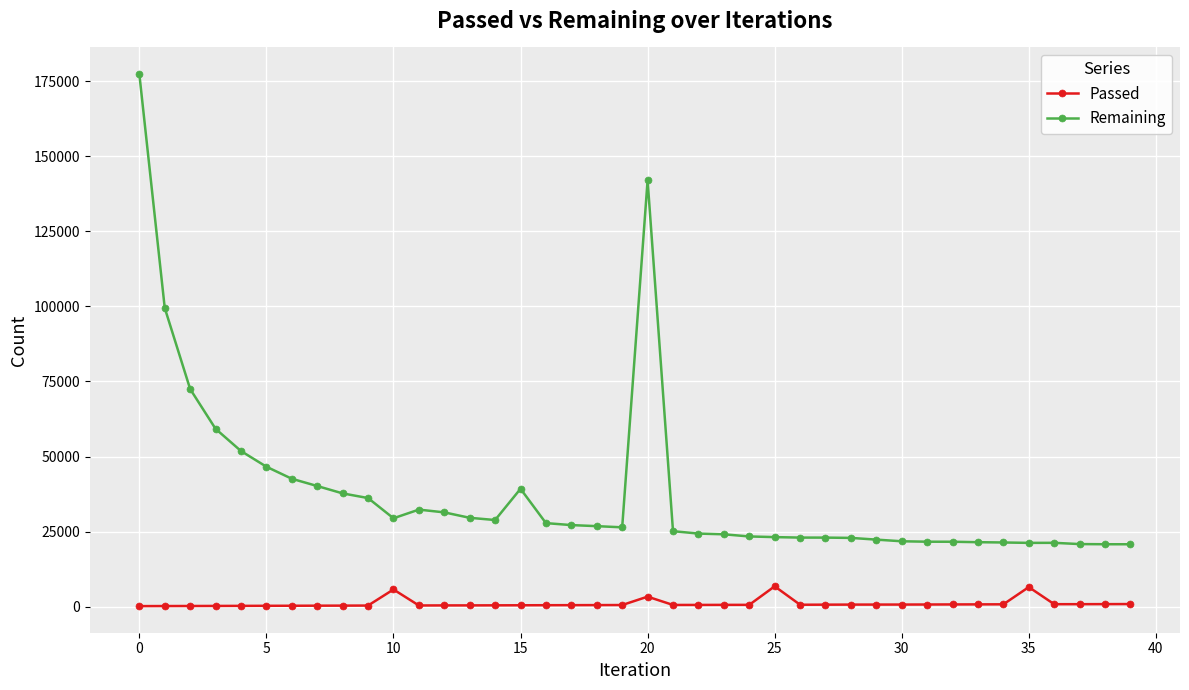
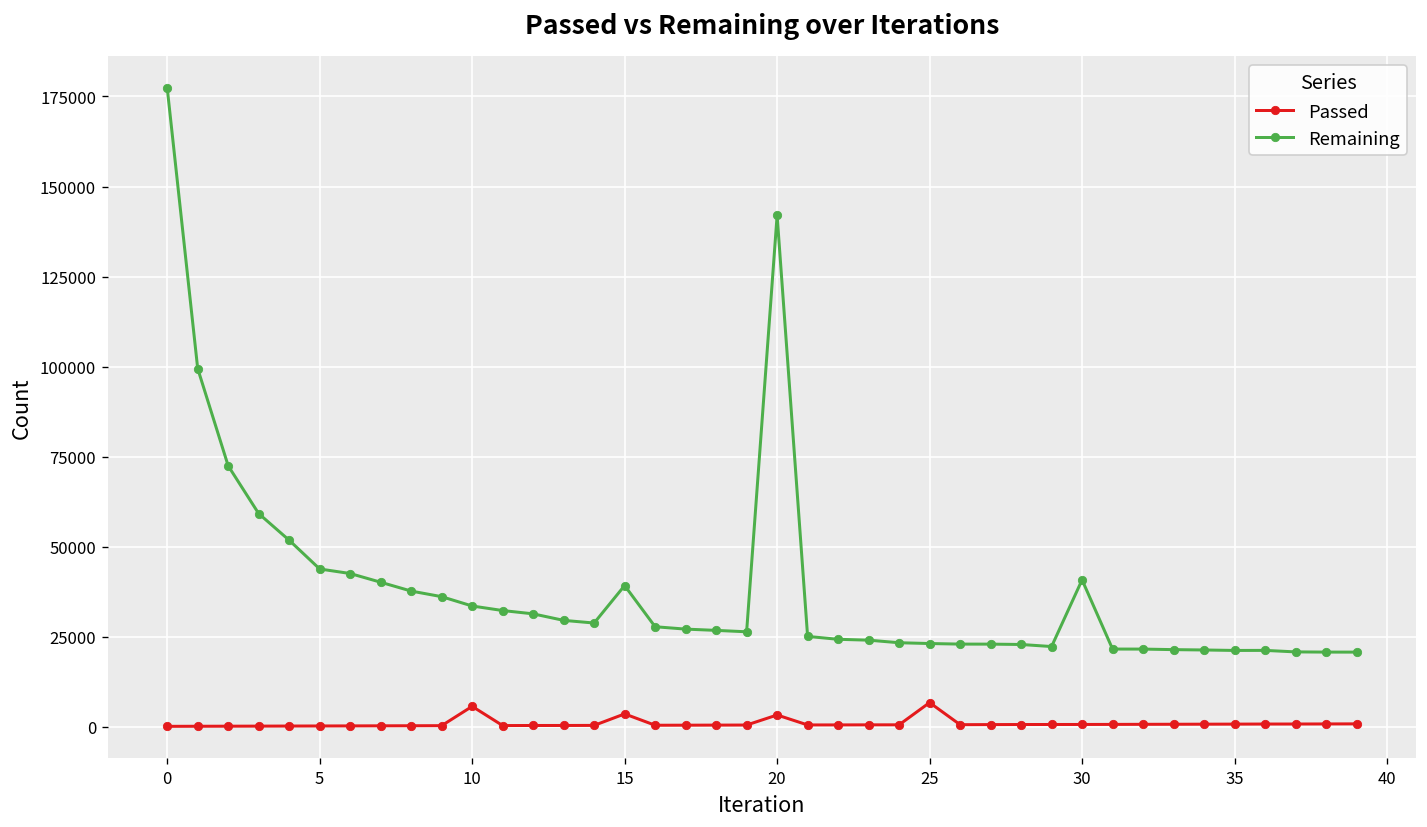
  {
    "Passed": {
      "0": 0,
      "5": 0,
      "10": 6000,
-     "15": 0,
+     "15": 4000,
      "20": 3000,
      "25": 7000,
      "30": 1000,
-     "35": 7000
+     "35": 1000
    },
    "Remaining": {
      "0": 177000,
-     "5": 47000,
-     "10": 29000,
+     "5": 44000,
+     "10": 34000,
      "15": 39000,
      "20": 142000,
      "25": 23000,
-     "30": 22000,
+     "30": 41000,
      "35": 21000
    }
  }
